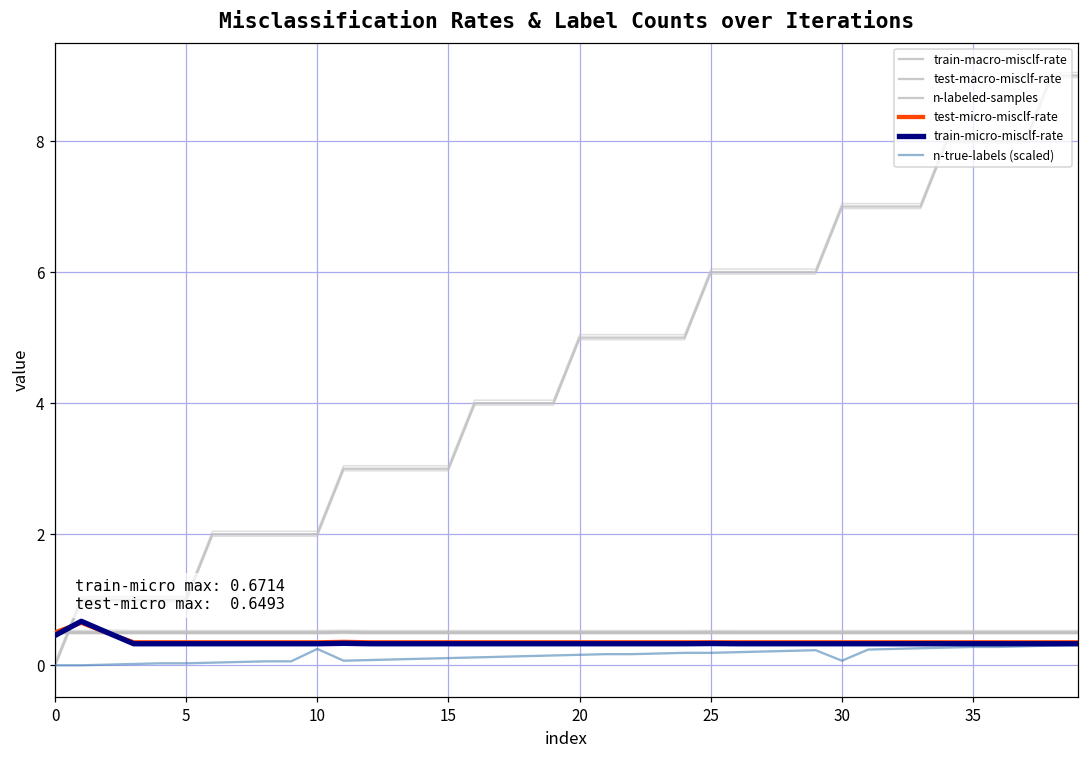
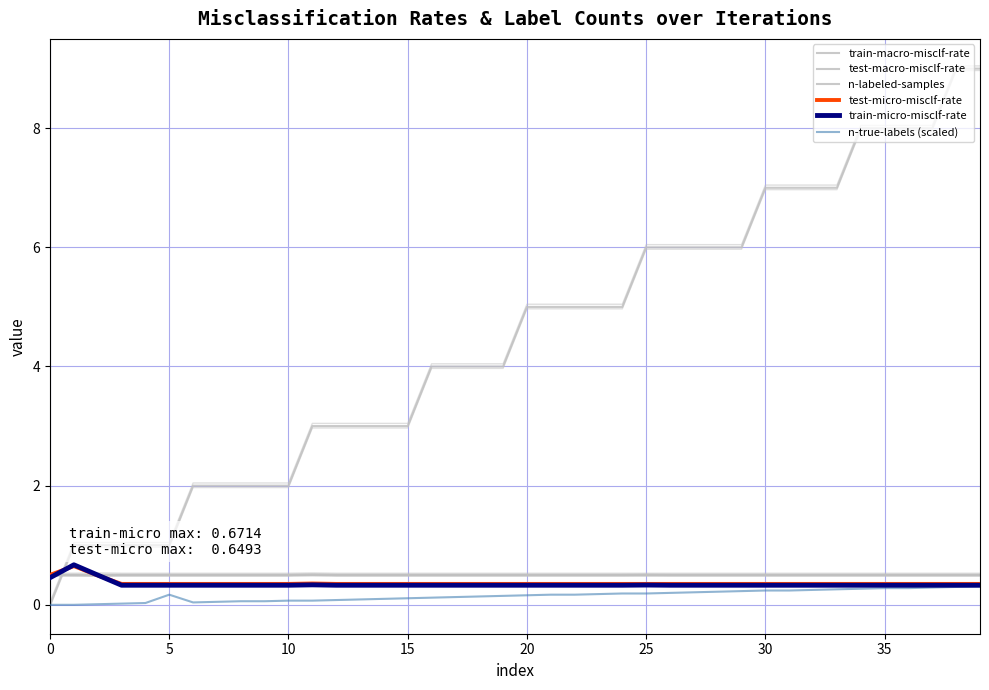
  {
    "n-true-labels (scaled)": {
-     "5": 0.0,
-     "10": 0.3,
+     "5": 0.2,
+     "10": 0.1,
      "15": 0.1,
      "20": 0.2,
      "25": 0.2,
-     "30": 0.1,
+     "30": 0.2,
      "35": 0.3
    }
  }
